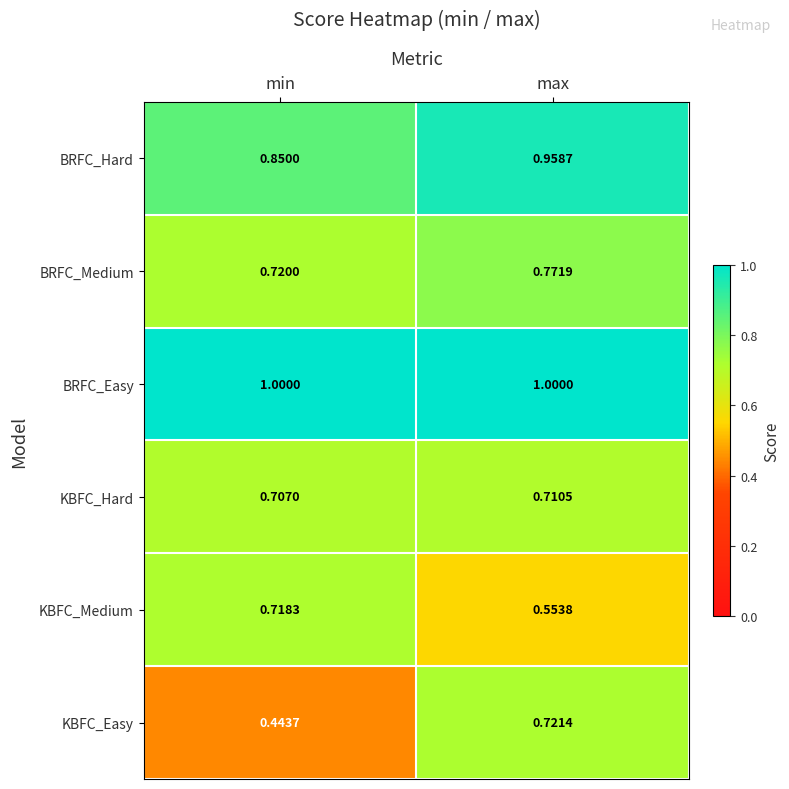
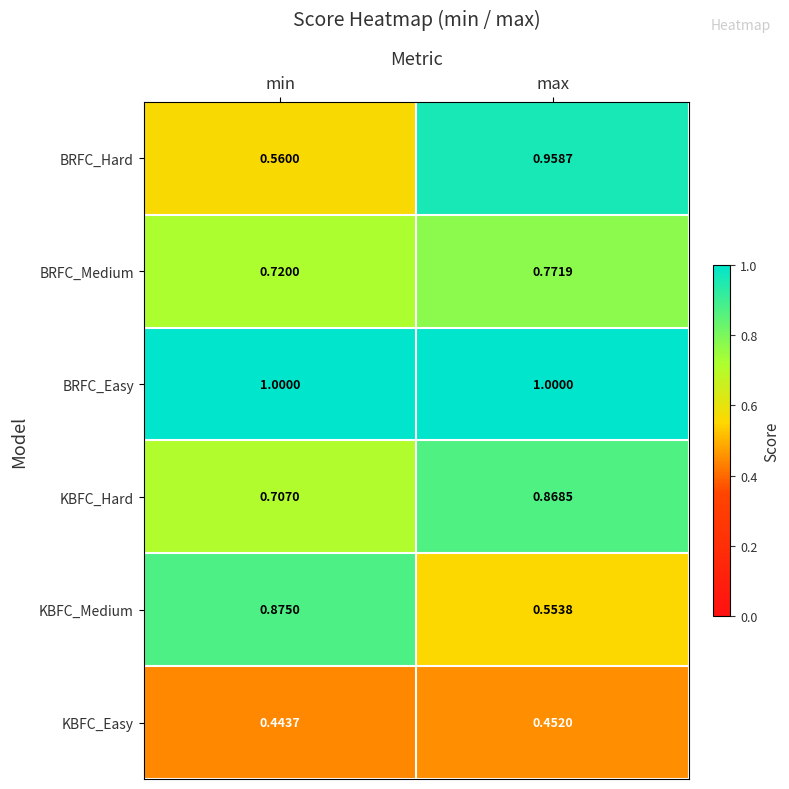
  {
    "BRFC_Hard": {
-     "min": 0.8500,
+     "min": 0.5600,
      "max": 0.9587
    },
    "BRFC_Medium": {
      "min": 0.7200,
      "max": 0.7719
    },
    "BRFC_Easy": {
      "min": 1.0000,
      "max": 1.0000
    },
    "KBFC_Hard": {
      "min": 0.7070,
-     "max": 0.7105
+     "max": 0.8685
    },
    "KBFC_Medium": {
-     "min": 0.7183,
+     "min": 0.8750,
      "max": 0.5538
    },
    "KBFC_Easy": {
      "min": 0.4437,
-     "max": 0.7214
+     "max": 0.4520
    }
  }
